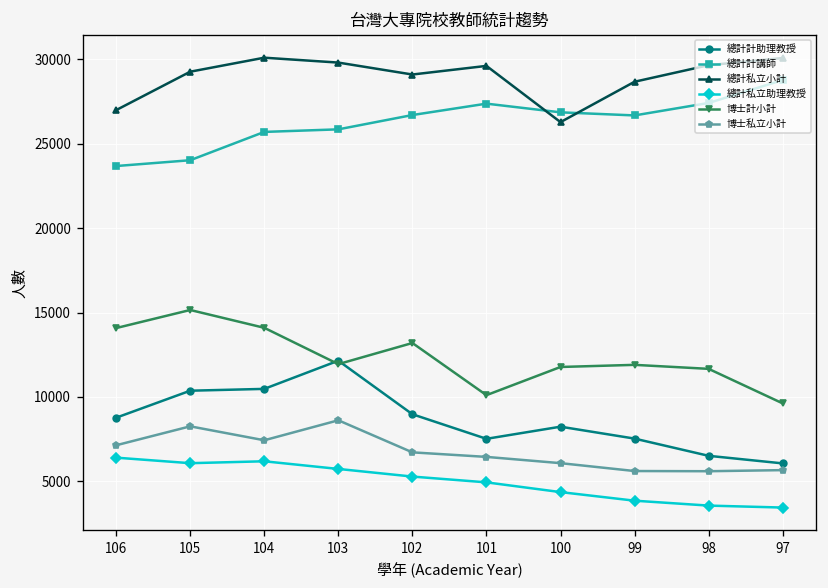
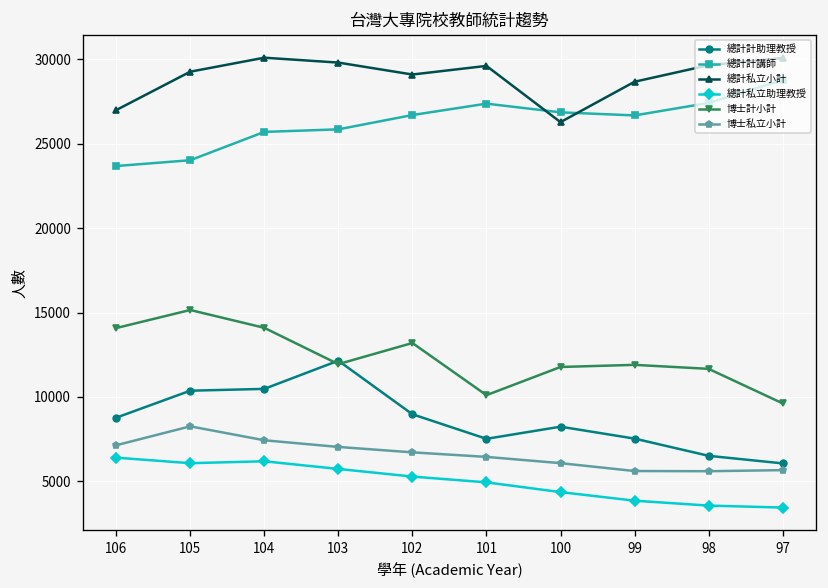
  {
    "總計計助理教授": {
      "106": 8800,
      "105": 10400,
      "104": 10500,
      "103": 12100,
      "102": 9000,
      "101": 7500,
      "100": 8200,
      "99": 7500,
      "98": 6500,
      "97": 6100
    },
    "總計私立小計": {
      "106": 27000,
      "105": 29300,
      "104": 30100,
      "103": 29800,
      "102": 29100,
      "101": 29600,
      "100": 26300,
      "99": 28700
    },
    "博士計小計": {
      "106": 14100,
      "105": 15200,
      "104": 14100,
      "103": 11900,
      "102": 13200,
      "101": 10100,
      "100": 11800,
      "99": 11900,
      "98": 11700,
      "97": 9600
    },
    "博士私立小計": {
      "106": 7100,
      "105": 8300,
      "104": 7400,
-     "103": 8600,
+     "103": 7000,
      "102": 6700,
      "101": 6400,
      "100": 6100,
      "99": 5600,
      "98": 5600,
      "97": 5700
    }
  }
